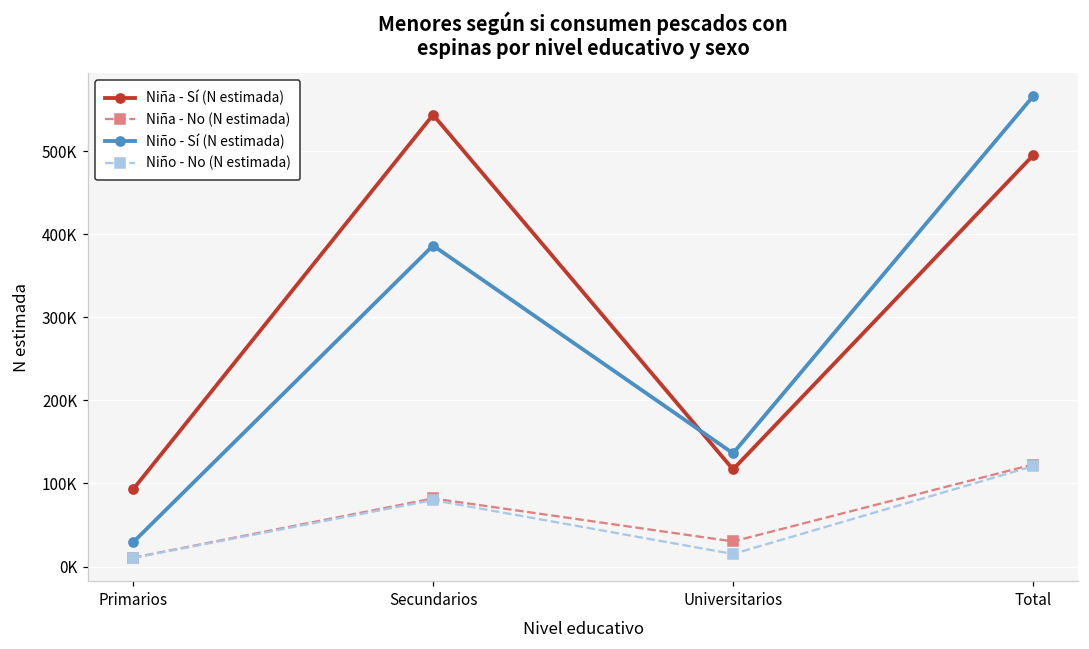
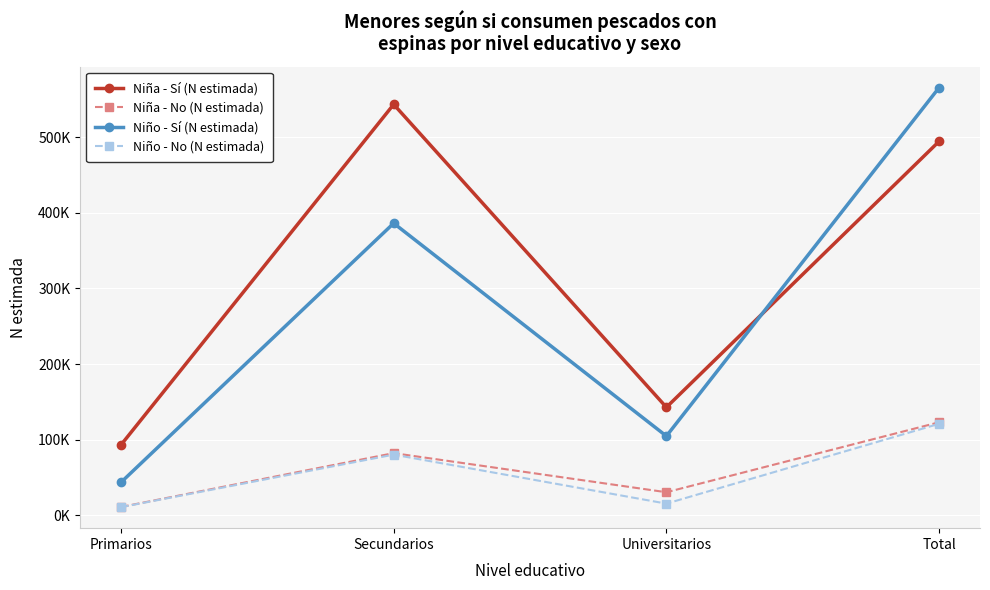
  {
    "Niña - Sí (N estimada)": {
      "Primarios": 90000,
      "Secundarios": 540000,
-     "Universitarios": 120000,
+     "Universitarios": 140000,
      "Total": 490000
    },
    "Niña - No (N estimada)": {
      "Universitarios": 30000
    },
    "Niño - Sí (N estimada)": {
-     "Primarios": 30000,
+     "Primarios": 40000,
      "Secundarios": 390000,
-     "Universitarios": 140000,
+     "Universitarios": 100000,
      "Total": 570000
    },
    "Niño - No (N estimada)": {
      "Universitarios": 20000
    }
  }
